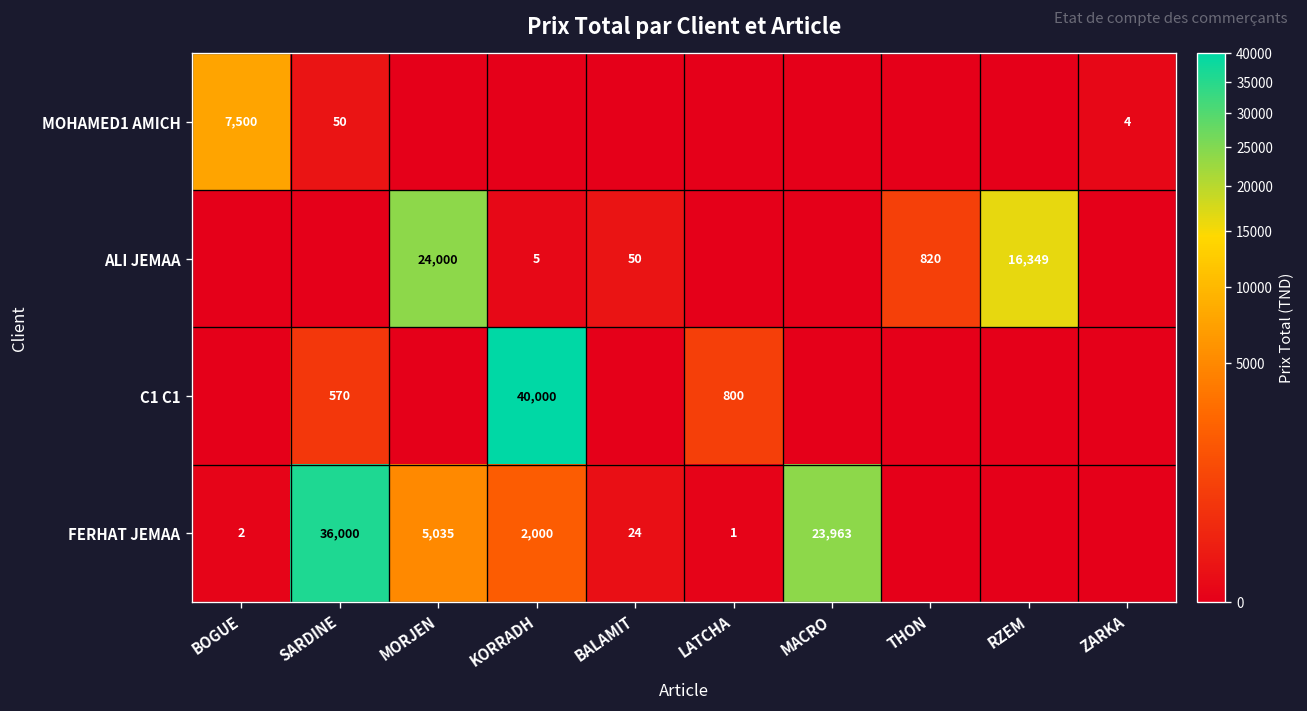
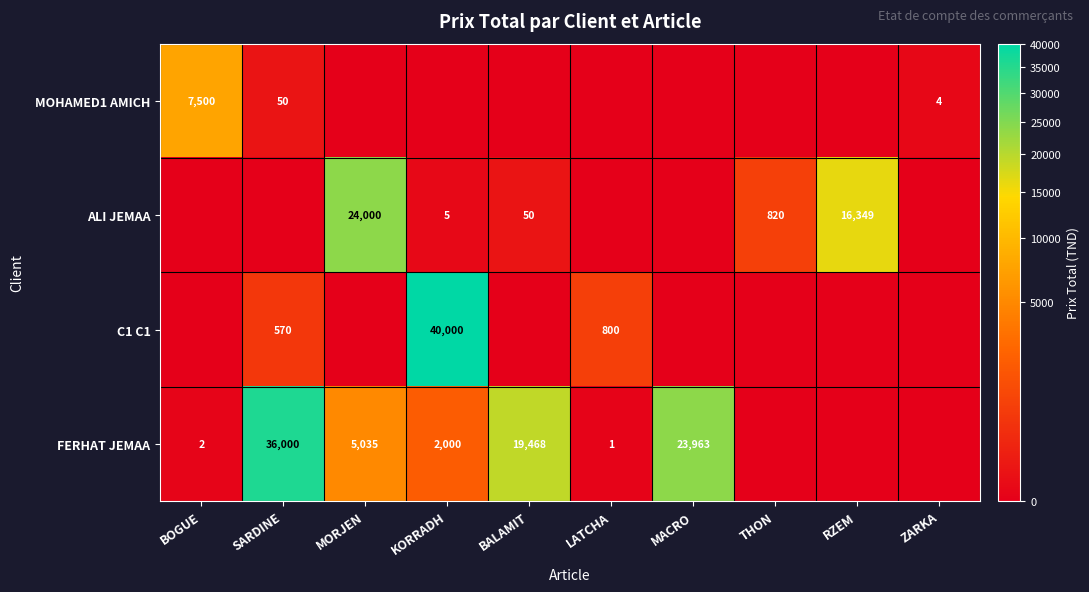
  {
    "MOHAMED1 AMICH": {
      "BOGUE": "7,500",
      "SARDINE": "50",
      "ZARKA": "4"
    },
    "ALI JEMAA": {
      "MORJEN": "24,000",
      "KORRADH": "5",
      "BALAMIT": "50",
      "THON": "820",
      "RZEM": "16,349"
    },
    "C1 C1": {
      "SARDINE": "570",
      "KORRADH": "40,000",
      "LATCHA": "800"
    },
    "FERHAT JEMAA": {
      "BOGUE": "2",
      "SARDINE": "36,000",
      "MORJEN": "5,035",
      "KORRADH": "2,000",
-     "BALAMIT": "24",
+     "BALAMIT": "19,468",
      "LATCHA": "1",
      "MACRO": "23,963"
    }
  }
